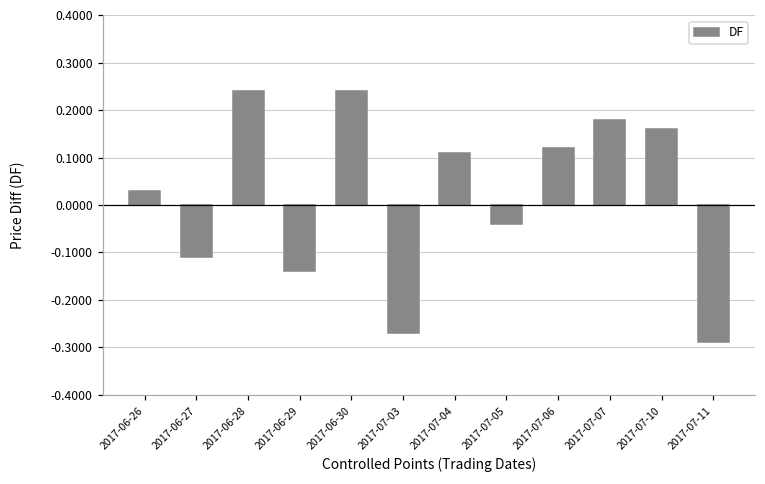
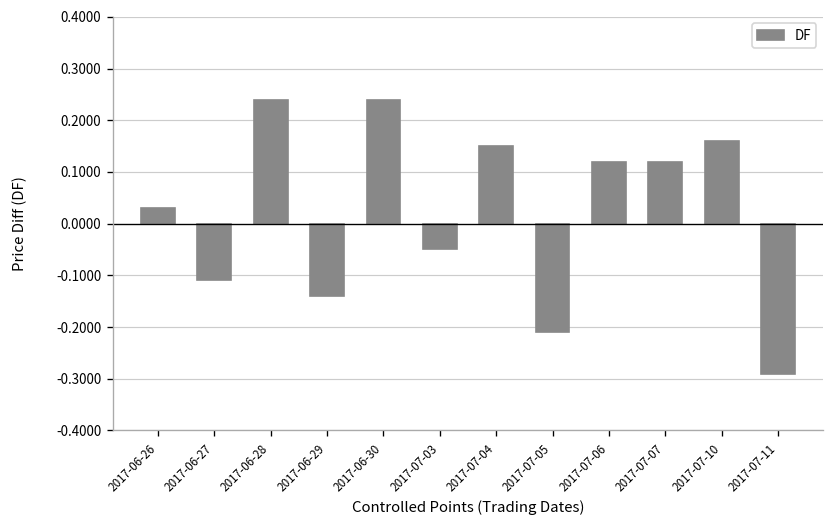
  {
    "2017-06-26": 0.03,
    "2017-06-27": -0.11,
    "2017-06-28": 0.24,
    "2017-06-29": -0.14,
    "2017-06-30": 0.24,
-   "2017-07-03": -0.27,
-   "2017-07-04": 0.11,
-   "2017-07-05": -0.04,
+   "2017-07-03": -0.05,
+   "2017-07-04": 0.15,
+   "2017-07-05": -0.21,
    "2017-07-06": 0.12,
-   "2017-07-07": 0.18,
+   "2017-07-07": 0.12,
    "2017-07-10": 0.16,
    "2017-07-11": -0.29
  }
